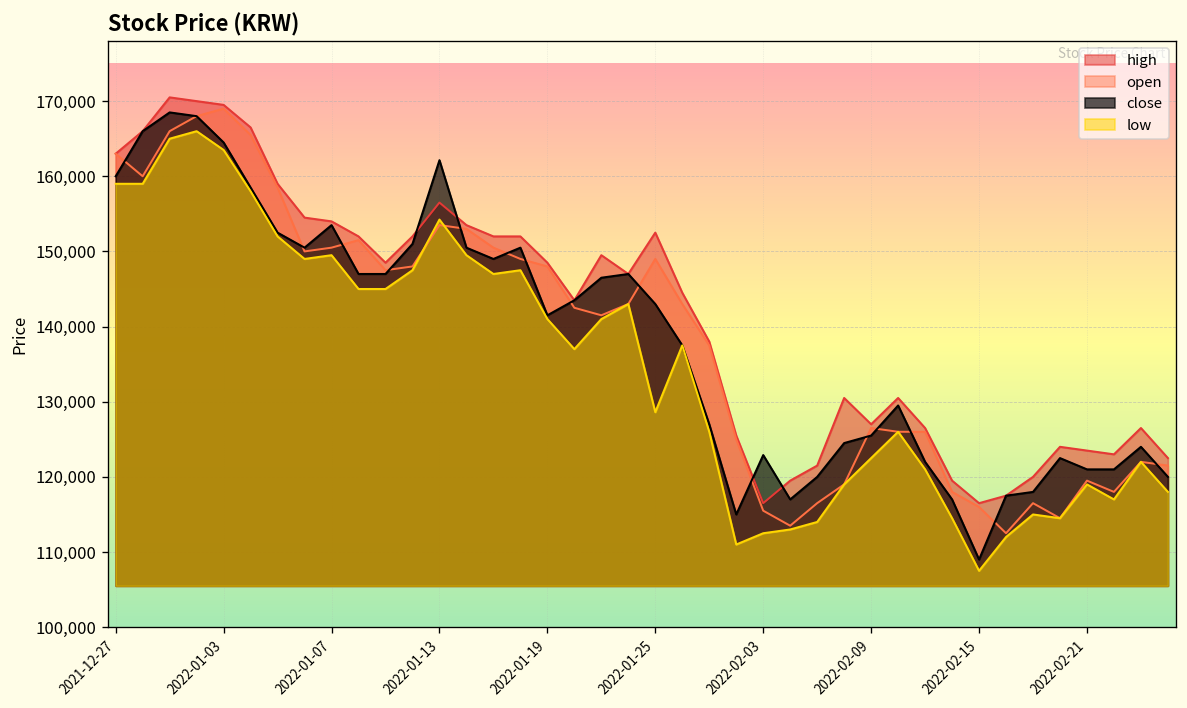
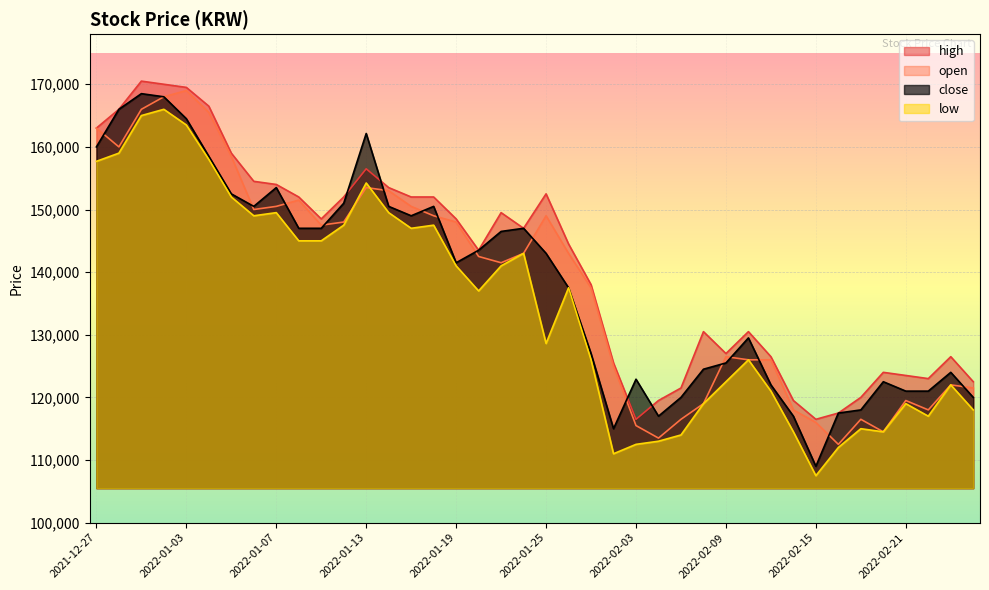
  {
    "high": {
      "2022-01-03": "170,000",
      "2022-01-07": "154,000",
      "2022-01-13": "157,000",
      "2022-01-19": "149,000",
      "2022-01-25": "153,000",
      "2022-02-03": "117,000",
      "2022-02-09": "127,000",
      "2022-02-15": "117,000",
      "2022-02-21": "124,000"
    },
    "open": {
      "2022-01-03": "169,000",
      "2022-01-07": "151,000",
      "2022-01-13": "154,000",
      "2022-01-19": "148,000",
      "2022-01-25": "149,000",
      "2022-02-03": "116,000",
      "2022-02-09": "127,000",
      "2022-02-15": "116,000",
      "2022-02-21": "120,000"
    },
    "close": {
      "2021-12-27": "160,000",
      "2022-01-03": "165,000",
      "2022-01-07": "154,000",
      "2022-01-13": "162,000",
      "2022-01-19": "142,000",
      "2022-01-25": "143,000",
      "2022-02-03": "123,000",
      "2022-02-09": "126,000",
      "2022-02-15": "109,000",
      "2022-02-21": "121,000"
    },
    "low": {
-     "2021-12-27": "159,000",
+     "2021-12-27": "158,000",
      "2022-01-03": "164,000",
      "2022-01-07": "150,000",
      "2022-01-13": "154,000",
      "2022-01-19": "141,000",
      "2022-01-25": "129,000",
      "2022-02-03": "113,000",
      "2022-02-09": "123,000",
      "2022-02-15": "108,000",
      "2022-02-21": "119,000"
    }
  }
